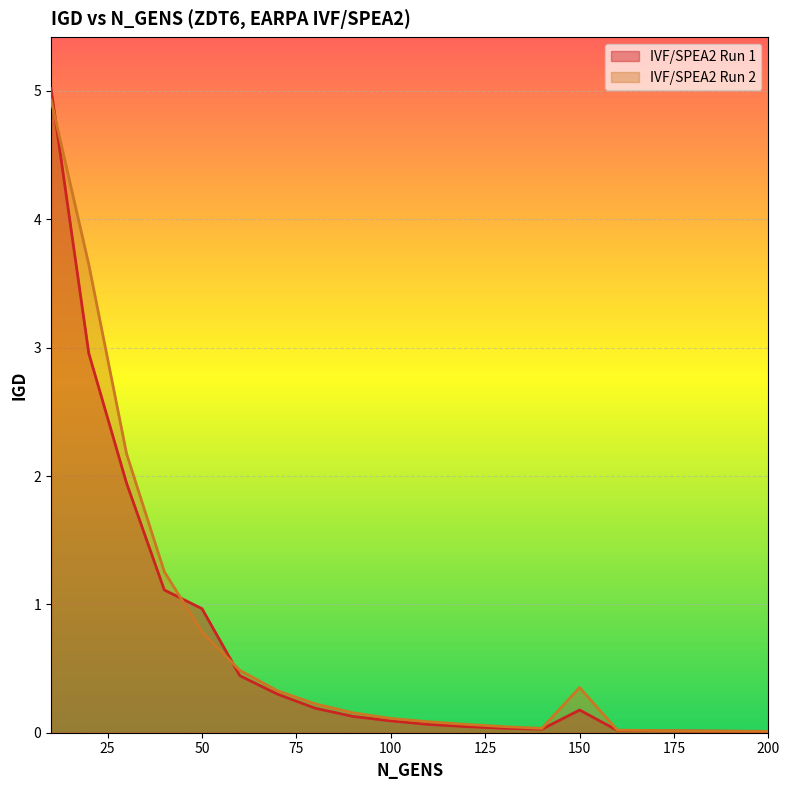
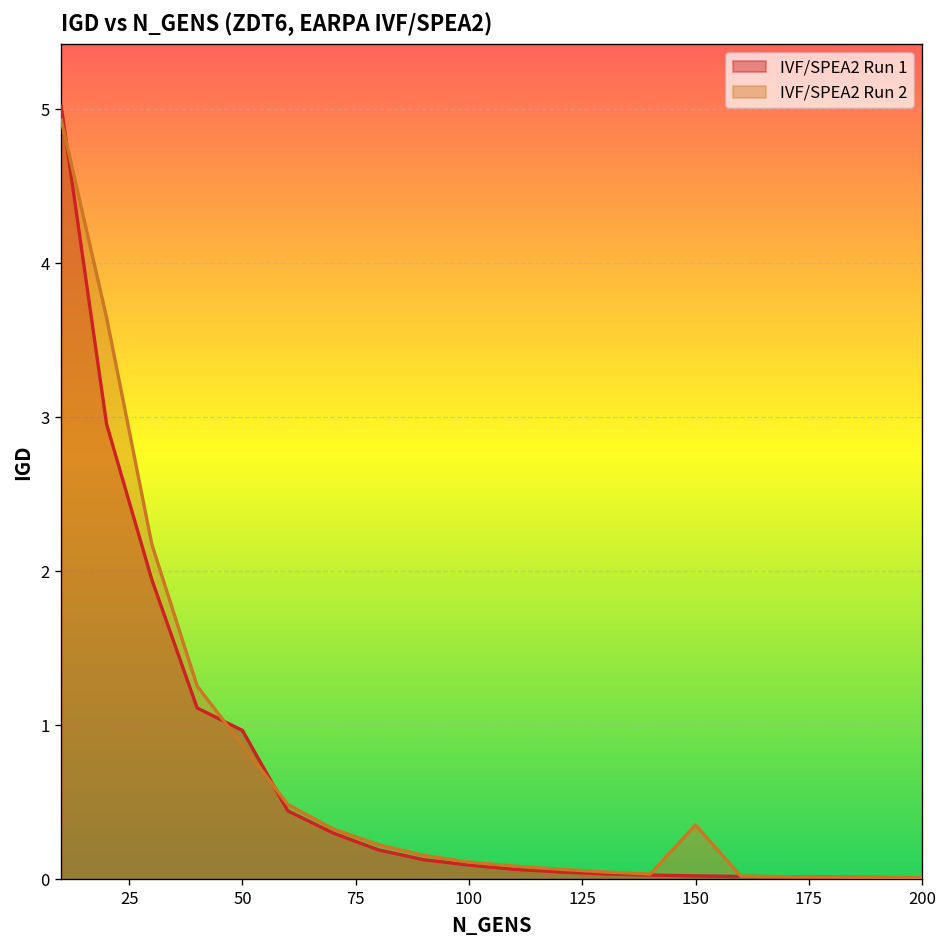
  {
    "IVF/SPEA2 Run 1": {
      "50": 0.97,
-     "150": 0.18
+     "150": 0.02
    },
    "IVF/SPEA2 Run 2": {
-     "50": 0.78,
+     "50": 0.87,
      "150": 0.35
    }
  }
